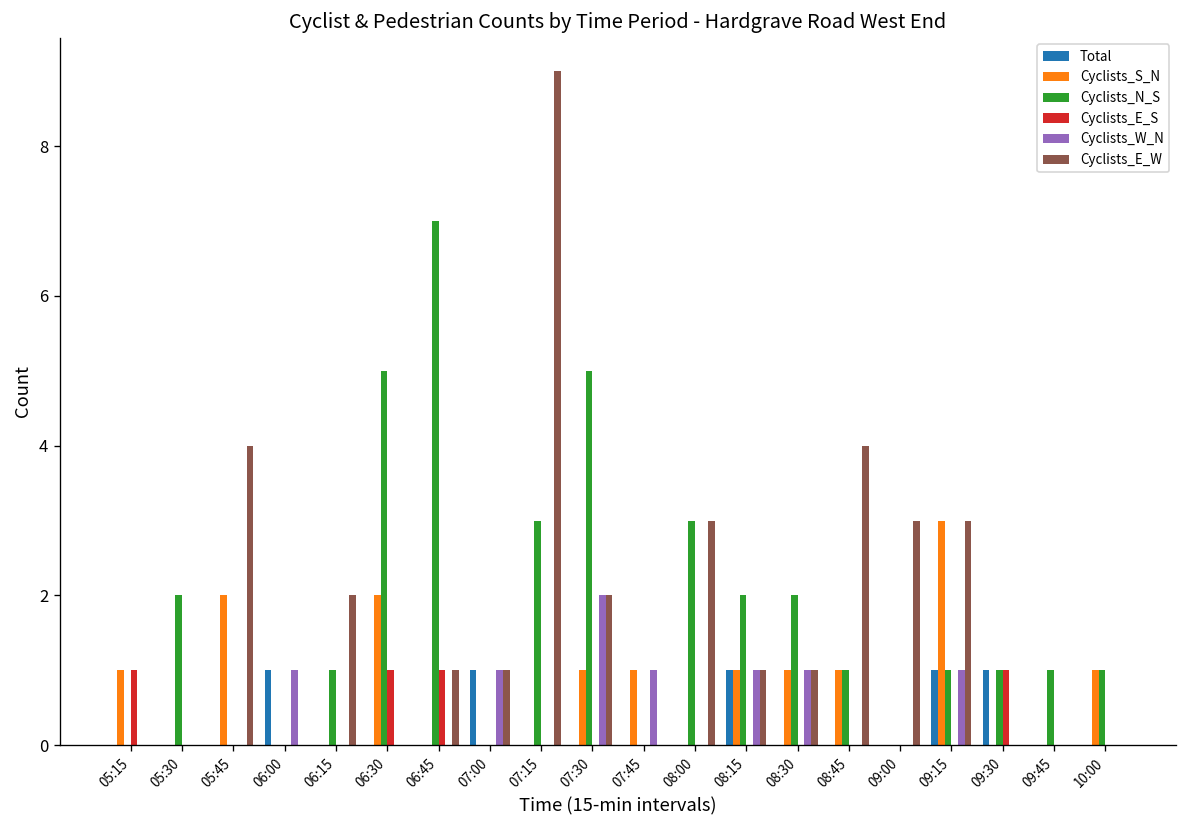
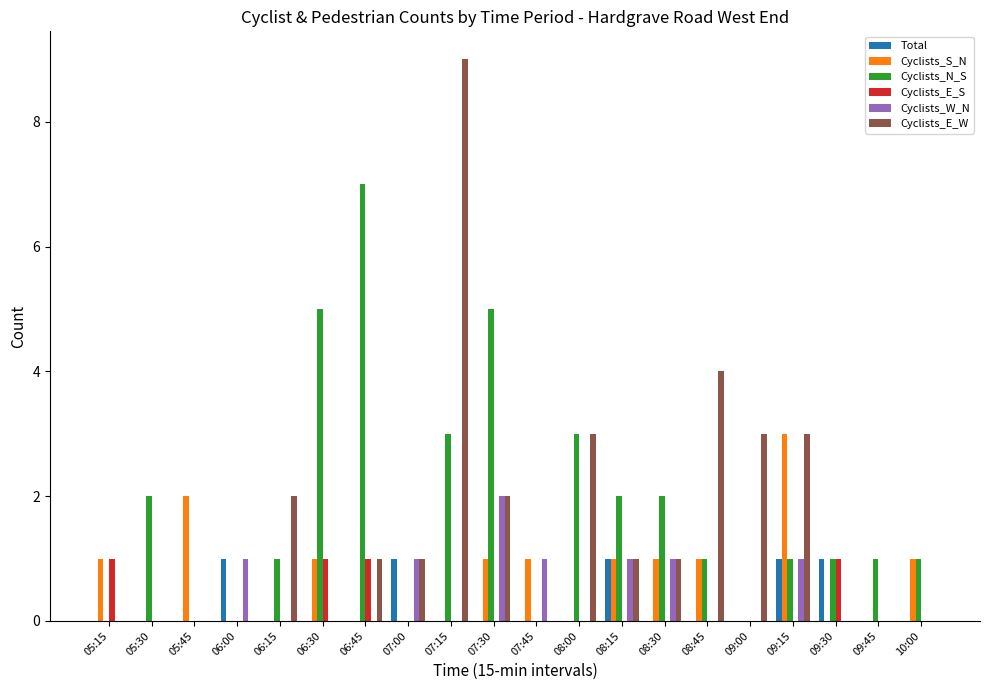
  {
    "Total": {
      "05:15": 0,
      "05:30": 0,
      "05:45": 0,
      "06:00": 1,
      "06:15": 0,
      "06:30": 0,
      "06:45": 0,
      "07:00": 1,
      "07:15": 0,
      "07:30": 0,
      "07:45": 0,
      "08:00": 0,
      "08:15": 1,
      "08:30": 0,
      "08:45": 0,
      "09:00": 0,
      "09:15": 1,
      "09:30": 1,
      "09:45": 0,
      "10:00": 0
    },
    "Cyclists_S_N": {
      "05:15": 1,
      "05:30": 0,
      "05:45": 2,
      "06:00": 0,
      "06:15": 0,
-     "06:30": 2,
+     "06:30": 1,
      "06:45": 0,
      "07:00": 0,
      "07:15": 0,
      "07:30": 1,
      "07:45": 1,
      "08:00": 0,
      "08:15": 1,
      "08:30": 1,
      "08:45": 1,
      "09:00": 0,
      "09:15": 3,
      "09:30": 0,
      "09:45": 0,
      "10:00": 1
    },
    "Cyclists_N_S": {
      "05:15": 0,
      "05:30": 2,
      "05:45": 0,
      "06:00": 0,
      "06:15": 1,
      "06:30": 5,
      "06:45": 7,
      "07:00": 0,
      "07:15": 3,
      "07:30": 5,
      "07:45": 0,
      "08:00": 3,
      "08:15": 2,
      "08:30": 2,
      "08:45": 1,
      "09:00": 0,
      "09:15": 1,
      "09:30": 1,
      "09:45": 1,
      "10:00": 1
    },
    "Cyclists_E_S": {
      "05:15": 1,
      "05:30": 0,
      "05:45": 0,
      "06:00": 0,
      "06:15": 0,
      "06:30": 1,
      "06:45": 1,
      "07:00": 0,
      "07:15": 0,
      "07:30": 0,
      "07:45": 0,
      "08:00": 0,
      "08:15": 0,
      "08:30": 0,
      "08:45": 0,
      "09:00": 0,
      "09:15": 0,
      "09:30": 1,
      "09:45": 0,
      "10:00": 0
    },
    "Cyclists_W_N": {
      "05:15": 0,
      "05:30": 0,
      "05:45": 0,
      "06:00": 1,
      "06:15": 0,
      "06:30": 0,
      "06:45": 0,
      "07:00": 1,
      "07:15": 0,
      "07:30": 2,
      "07:45": 1,
      "08:00": 0,
      "08:15": 1,
      "08:30": 1,
      "08:45": 0,
      "09:00": 0,
      "09:15": 1,
      "09:30": 0,
      "09:45": 0,
      "10:00": 0
    },
    "Cyclists_E_W": {
      "05:15": 0,
      "05:30": 0,
-     "05:45": 4,
+     "05:45": 0,
      "06:00": 0,
      "06:15": 2,
      "06:30": 0,
      "06:45": 1,
      "07:00": 1,
      "07:15": 9,
      "07:30": 2,
      "07:45": 0,
      "08:00": 3,
      "08:15": 1,
      "08:30": 1,
      "08:45": 4,
      "09:00": 3,
      "09:15": 3,
      "09:30": 0,
      "09:45": 0,
      "10:00": 0
    }
  }
